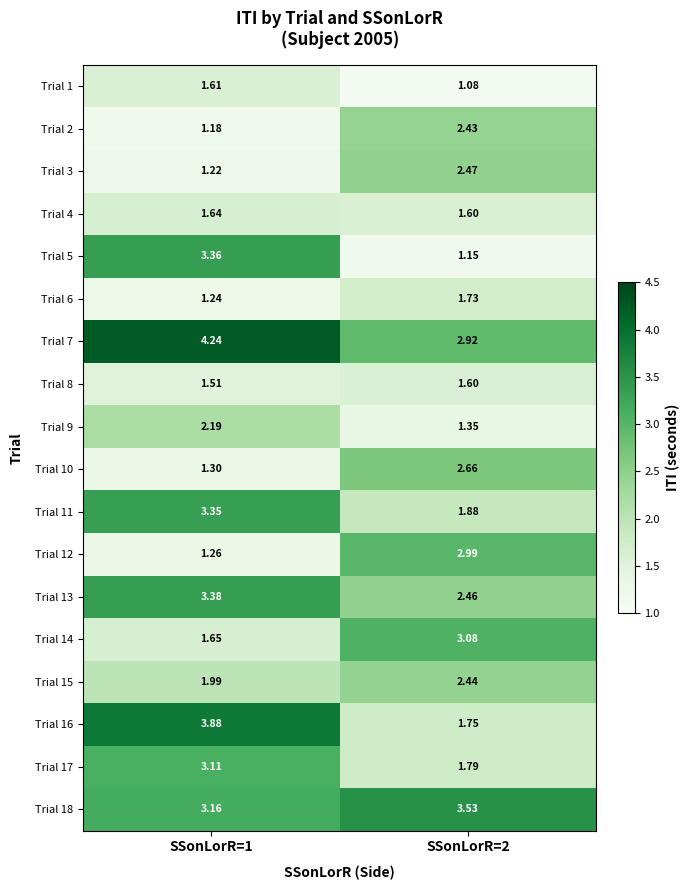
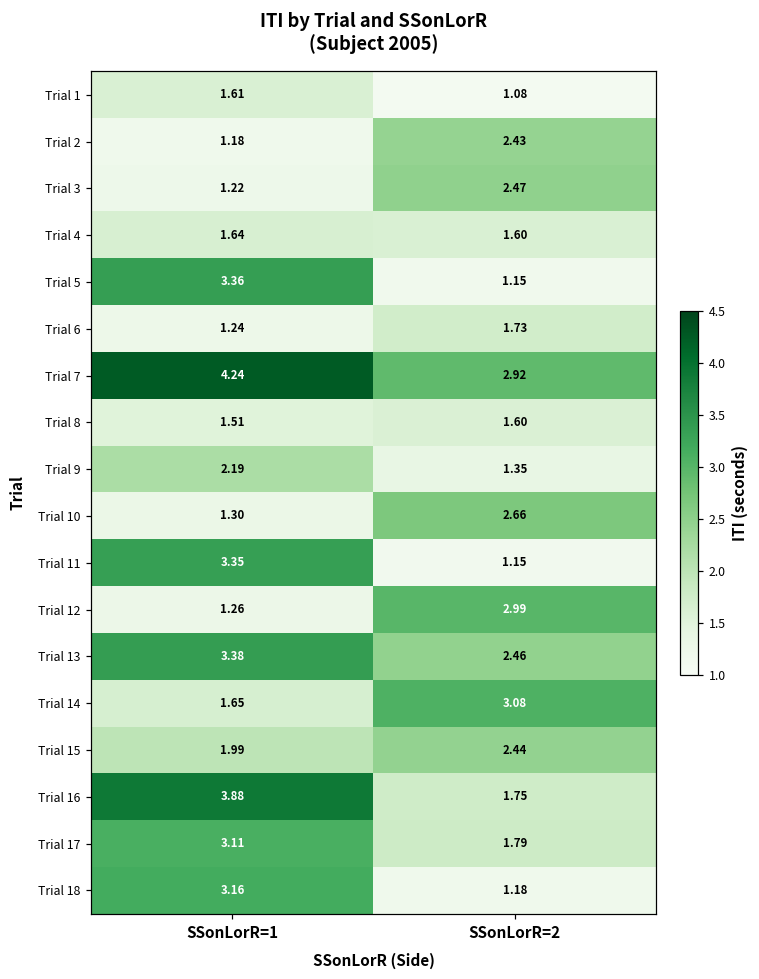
  {
    "Trial 1": {
      "SSonLorR=1": 1.61,
      "SSonLorR=2": 1.08
    },
    "Trial 2": {
      "SSonLorR=1": 1.18,
      "SSonLorR=2": 2.43
    },
    "Trial 3": {
      "SSonLorR=1": 1.22,
      "SSonLorR=2": 2.47
    },
    "Trial 4": {
      "SSonLorR=1": 1.64,
      "SSonLorR=2": 1.60
    },
    "Trial 5": {
      "SSonLorR=1": 3.36,
      "SSonLorR=2": 1.15
    },
    "Trial 6": {
      "SSonLorR=1": 1.24,
      "SSonLorR=2": 1.73
    },
    "Trial 7": {
      "SSonLorR=1": 4.24,
      "SSonLorR=2": 2.92
    },
    "Trial 8": {
      "SSonLorR=1": 1.51,
      "SSonLorR=2": 1.60
    },
    "Trial 9": {
      "SSonLorR=1": 2.19,
      "SSonLorR=2": 1.35
    },
    "Trial 10": {
      "SSonLorR=1": 1.30,
      "SSonLorR=2": 2.66
    },
    "Trial 11": {
      "SSonLorR=1": 3.35,
-     "SSonLorR=2": 1.88
+     "SSonLorR=2": 1.15
    },
    "Trial 12": {
      "SSonLorR=1": 1.26,
      "SSonLorR=2": 2.99
    },
    "Trial 13": {
      "SSonLorR=1": 3.38,
      "SSonLorR=2": 2.46
    },
    "Trial 14": {
      "SSonLorR=1": 1.65,
      "SSonLorR=2": 3.08
    },
    "Trial 15": {
      "SSonLorR=1": 1.99,
      "SSonLorR=2": 2.44
    },
    "Trial 16": {
      "SSonLorR=1": 3.88,
      "SSonLorR=2": 1.75
    },
    "Trial 17": {
      "SSonLorR=1": 3.11,
      "SSonLorR=2": 1.79
    },
    "Trial 18": {
      "SSonLorR=1": 3.16,
-     "SSonLorR=2": 3.53
+     "SSonLorR=2": 1.18
    }
  }
